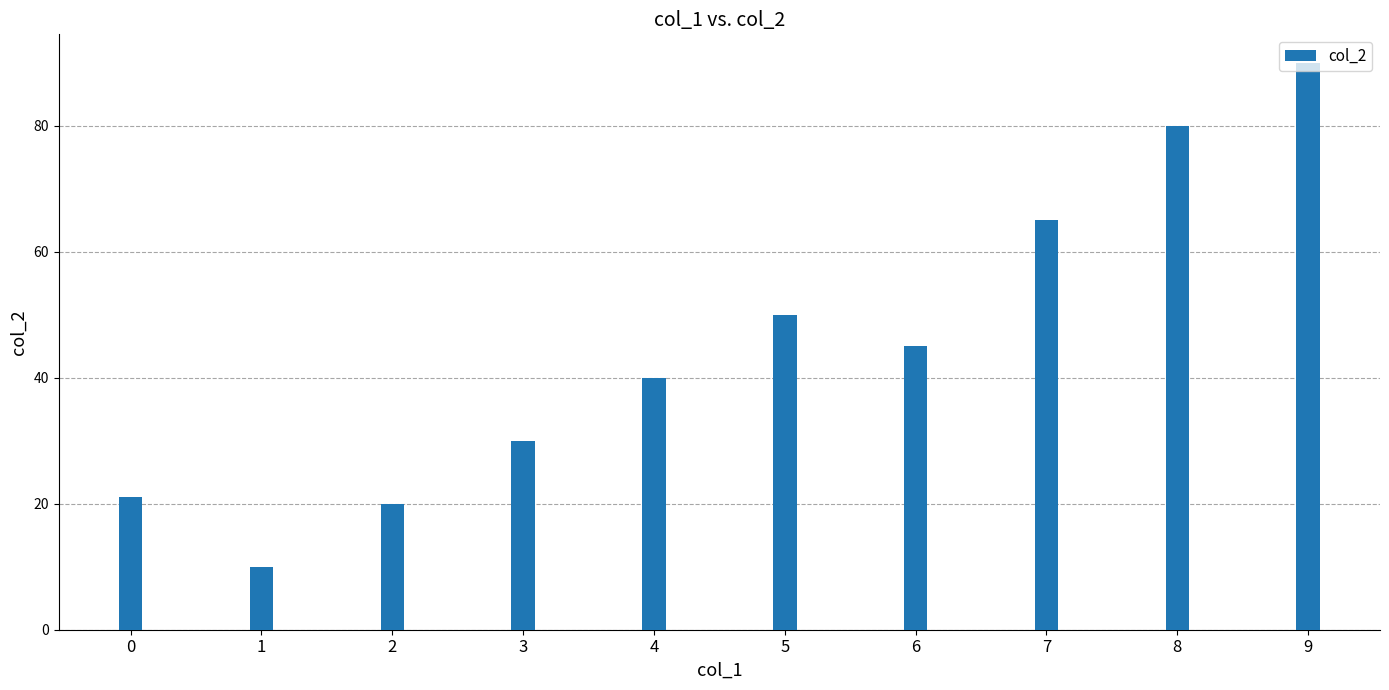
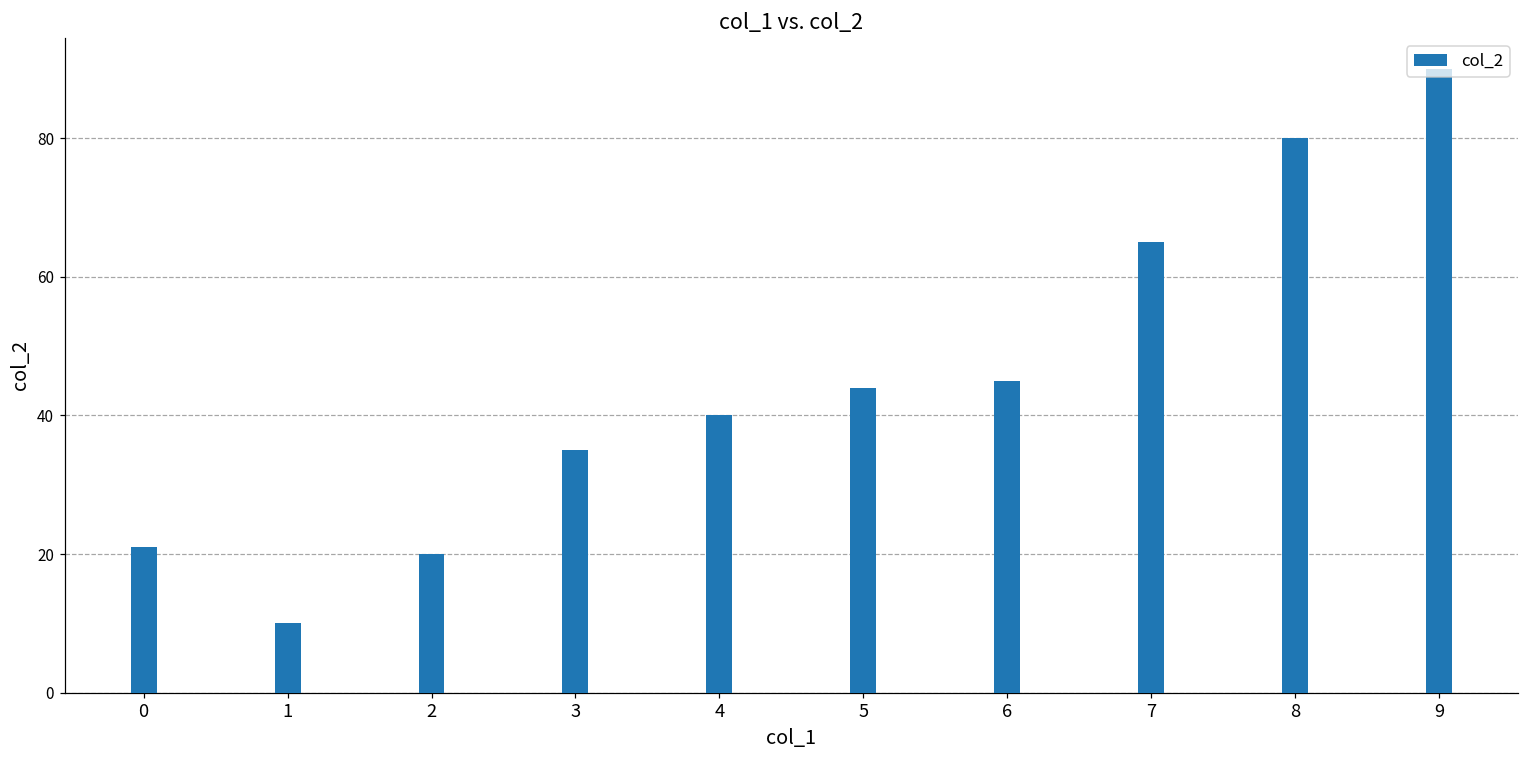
  {
    "0": 21,
    "1": 10,
    "2": 20,
-   "3": 30,
+   "3": 35,
    "4": 40,
-   "5": 50,
+   "5": 44,
    "6": 45,
    "7": 65,
    "8": 80
  }
